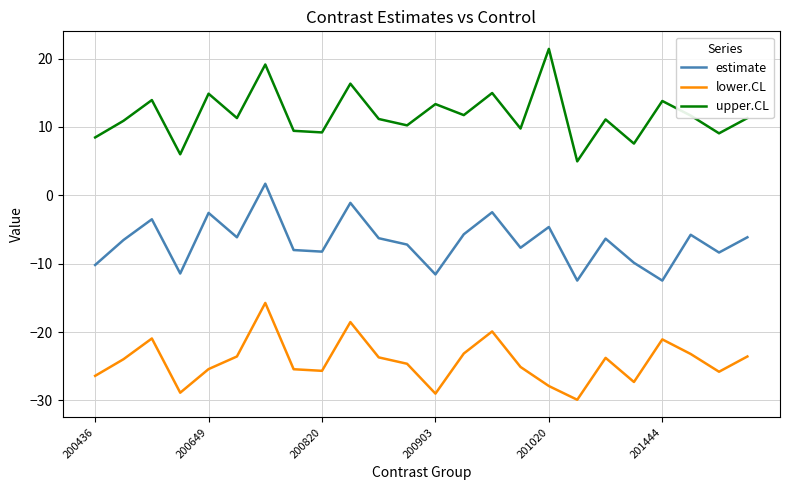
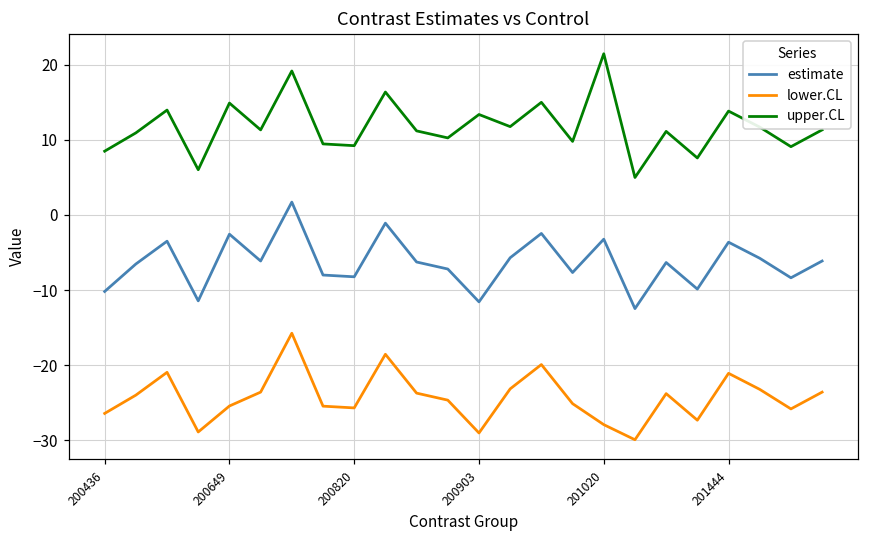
  {
    "estimate": {
      "200436": -10,
      "200649": -3,
      "200820": -8,
      "200903": -12,
-     "201020": -5,
-     "201444": -12
+     "201020": -3,
+     "201444": -4
    },
    "lower.CL": {
      "200436": -26,
      "200649": -25,
      "200820": -26,
      "200903": -29,
      "201020": -28,
      "201444": -21
    },
    "upper.CL": {
      "200436": 8,
      "200649": 15,
      "200820": 9,
      "200903": 13,
      "201020": 21,
      "201444": 14
    }
  }
